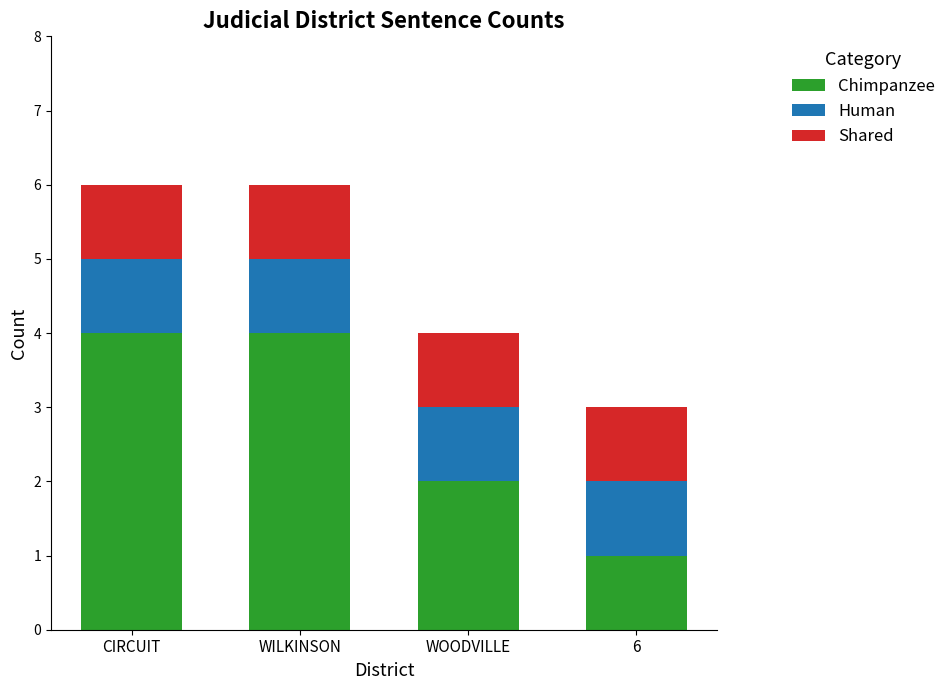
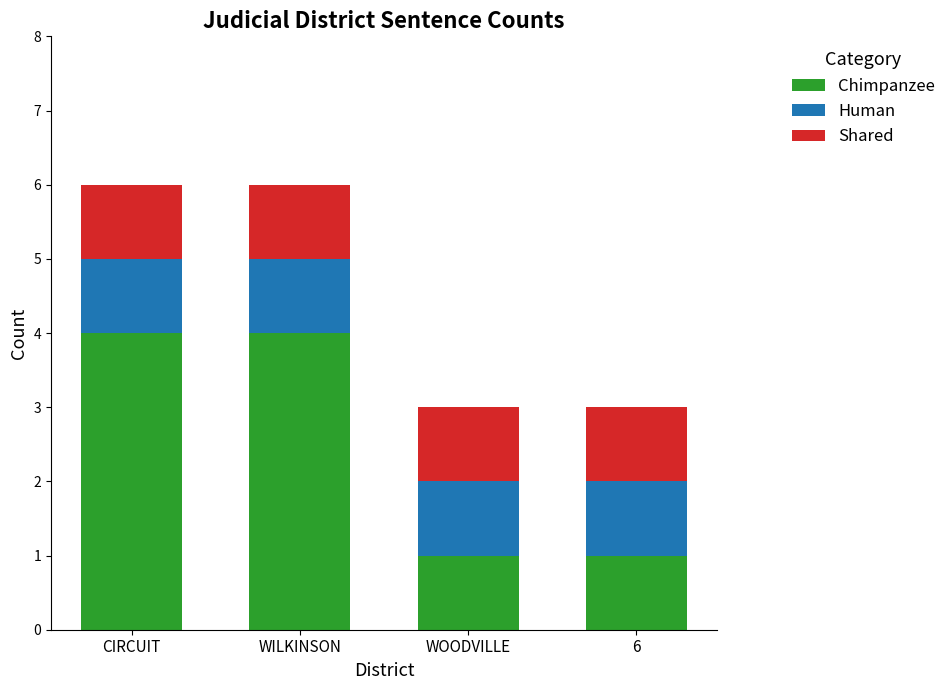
  {
    "Chimpanzee": {
      "CIRCUIT": 4,
      "WILKINSON": 4,
-     "WOODVILLE": 2,
+     "WOODVILLE": 1,
      "6": 1
    },
    "Human": {
      "CIRCUIT": 1,
      "WILKINSON": 1,
      "WOODVILLE": 1,
      "6": 1
    },
    "Shared": {
      "CIRCUIT": 1,
      "WILKINSON": 1,
      "WOODVILLE": 1,
      "6": 1
    }
  }
